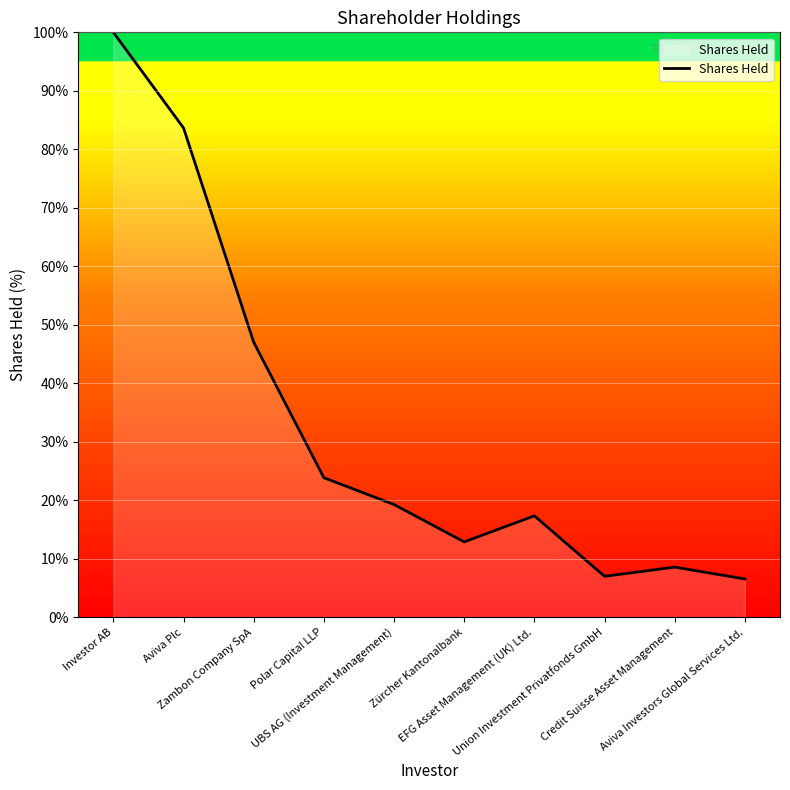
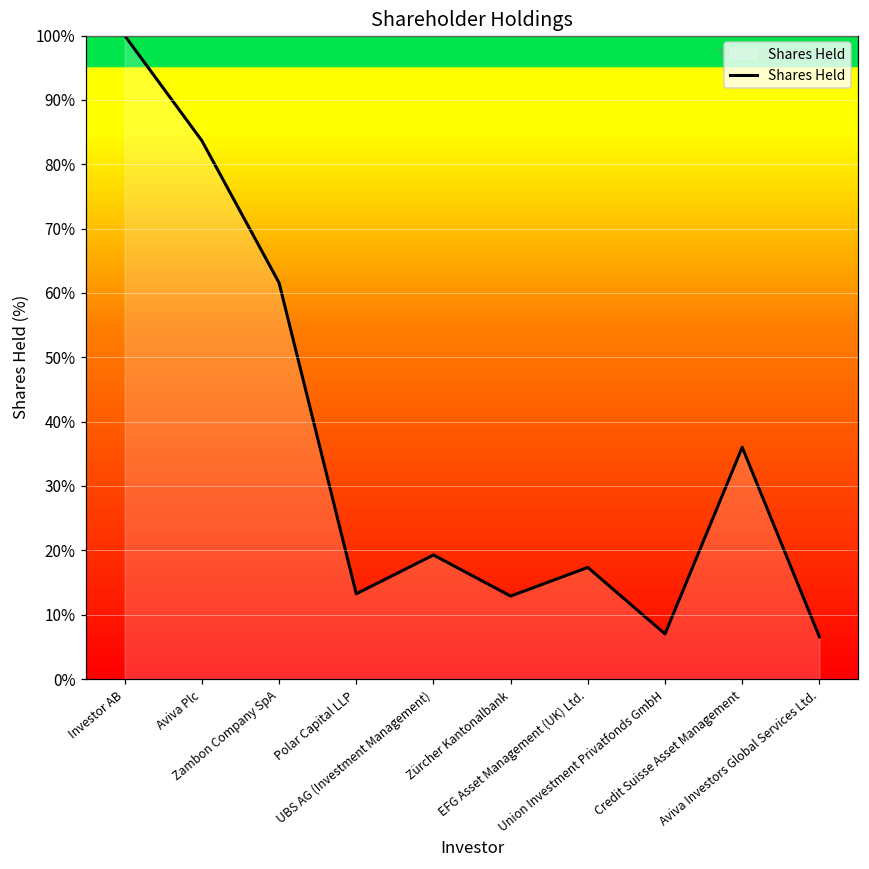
  {
    "Investor AB": "100%",
    "Aviva Plc": "84%",
-   "Zambon Company SpA": "47%",
-   "Polar Capital LLP": "24%",
+   "Zambon Company SpA": "62%",
+   "Polar Capital LLP": "13%",
    "UBS AG (Investment Management)": "19%",
    "Zürcher Kantonalbank": "13%",
    "EFG Asset Management (UK) Ltd.": "17%",
    "Union Investment Privatfonds GmbH": "7%",
-   "Credit Suisse Asset Management": "9%",
+   "Credit Suisse Asset Management": "36%",
    "Aviva Investors Global Services Ltd.": "7%"
  }
